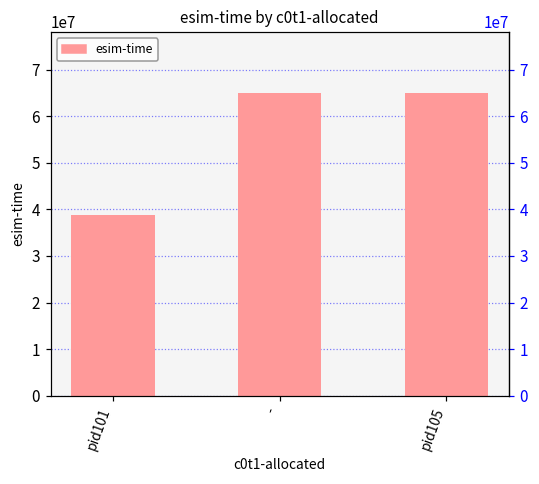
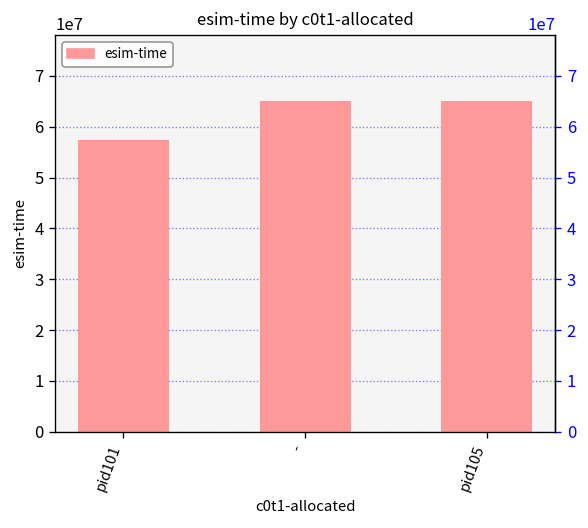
  {
-   "pid101": 39000000,
+   "pid101": 57000000,
    "-": 65000000,
    "pid105": 65000000
  }
